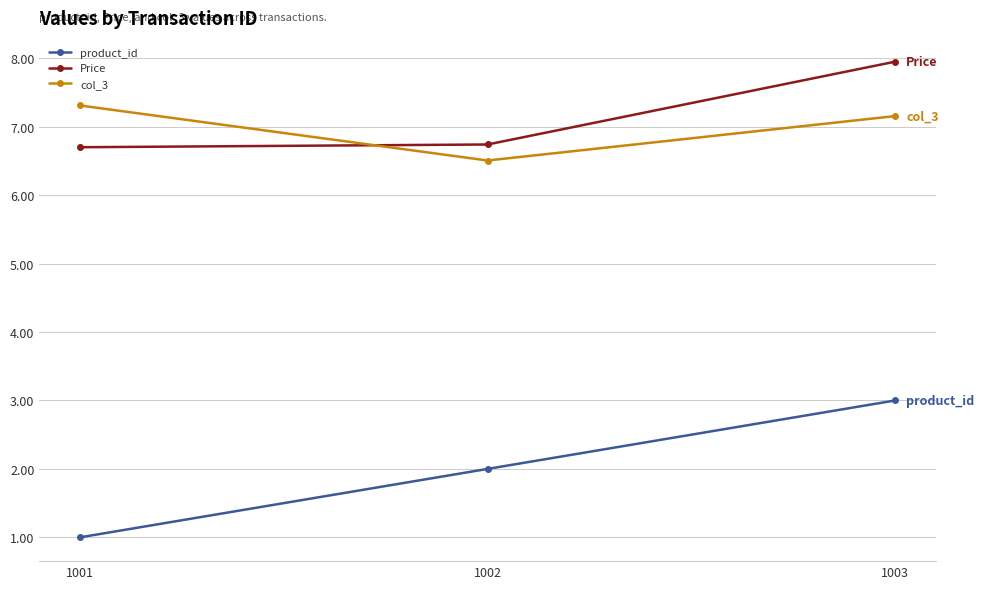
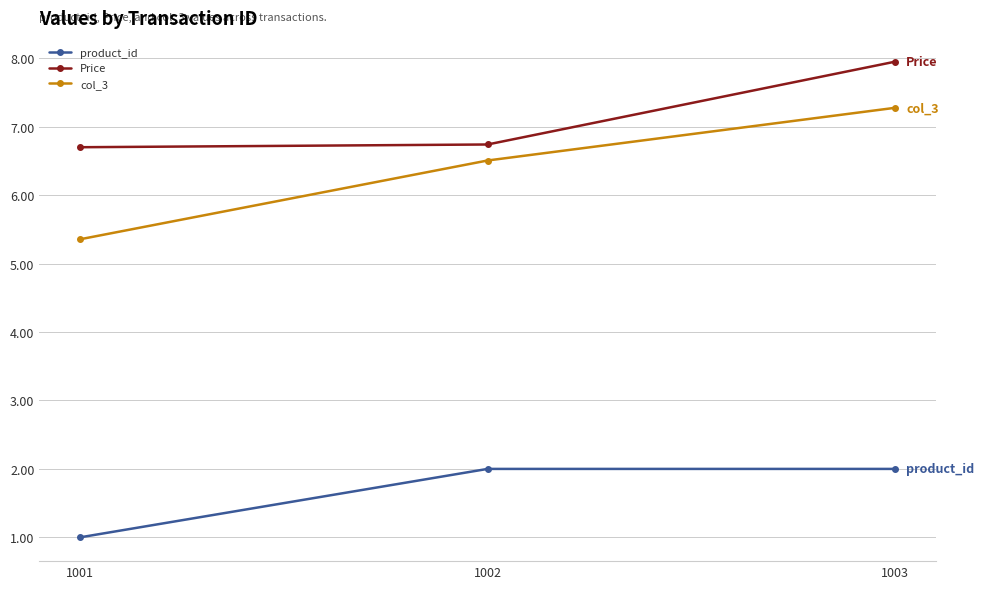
  {
    "product_id": {
      "1001": 1,
      "1002": 2,
-     "1003": 3
+     "1003": 2
    },
    "Price": {
      "1001": 6.7,
      "1002": 6.7,
      "1003": 8.0
    },
    "col_3": {
-     "1001": 7.3,
+     "1001": 5.4,
      "1002": 6.5,
-     "1003": 7.2
+     "1003": 7.3
    }
  }
